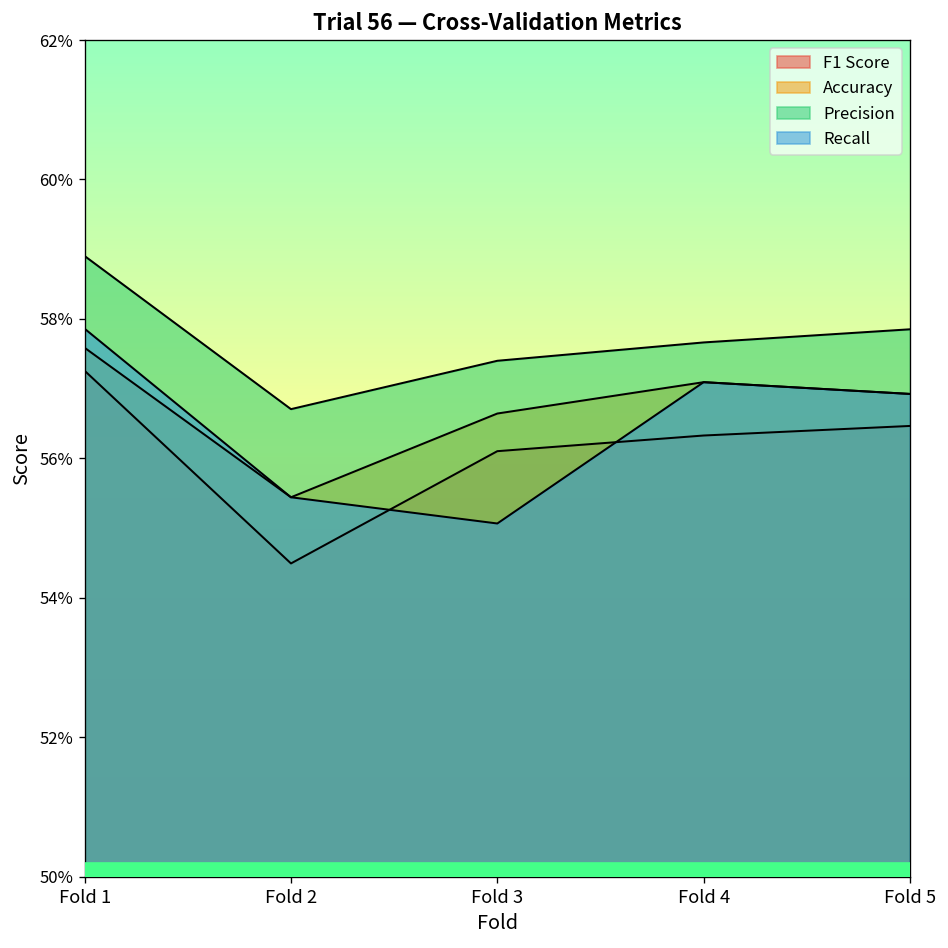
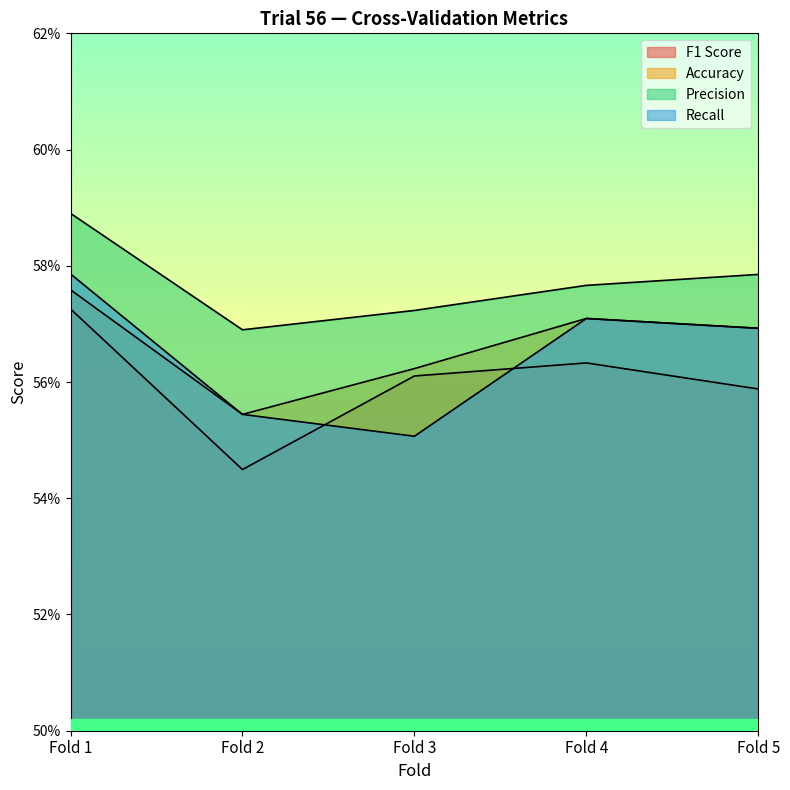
  {
    "F1 Score": {
      "Fold 1": "57.3%",
      "Fold 2": "54.5%",
      "Fold 3": "56.1%",
      "Fold 4": "56.3%",
-     "Fold 5": "56.5%"
+     "Fold 5": "55.9%"
    },
    "Accuracy": {
      "Fold 1": "57.6%",
-     "Fold 3": "56.6%"
+     "Fold 3": "56.2%"
    },
    "Precision": {
      "Fold 1": "58.9%",
-     "Fold 2": "56.7%",
-     "Fold 3": "57.4%",
+     "Fold 2": "56.9%",
+     "Fold 3": "57.2%",
      "Fold 4": "57.7%",
      "Fold 5": "57.9%"
    },
    "Recall": {
      "Fold 1": "57.9%",
      "Fold 3": "55.1%"
    }
  }
